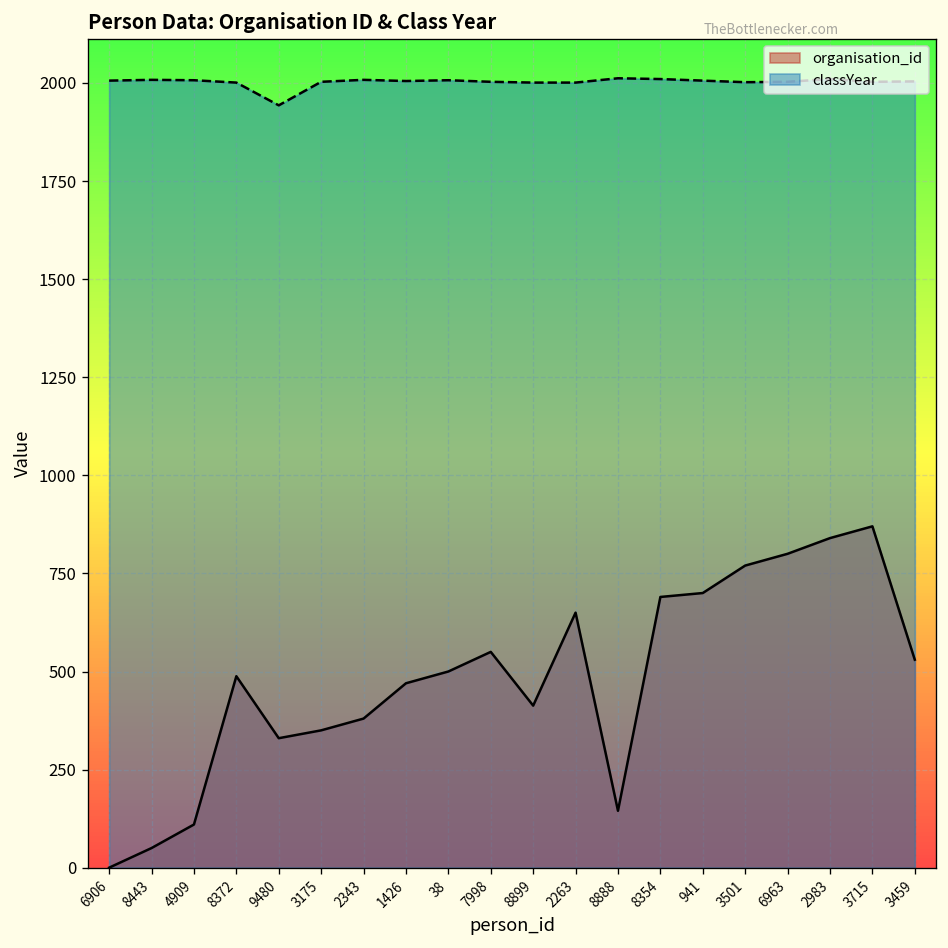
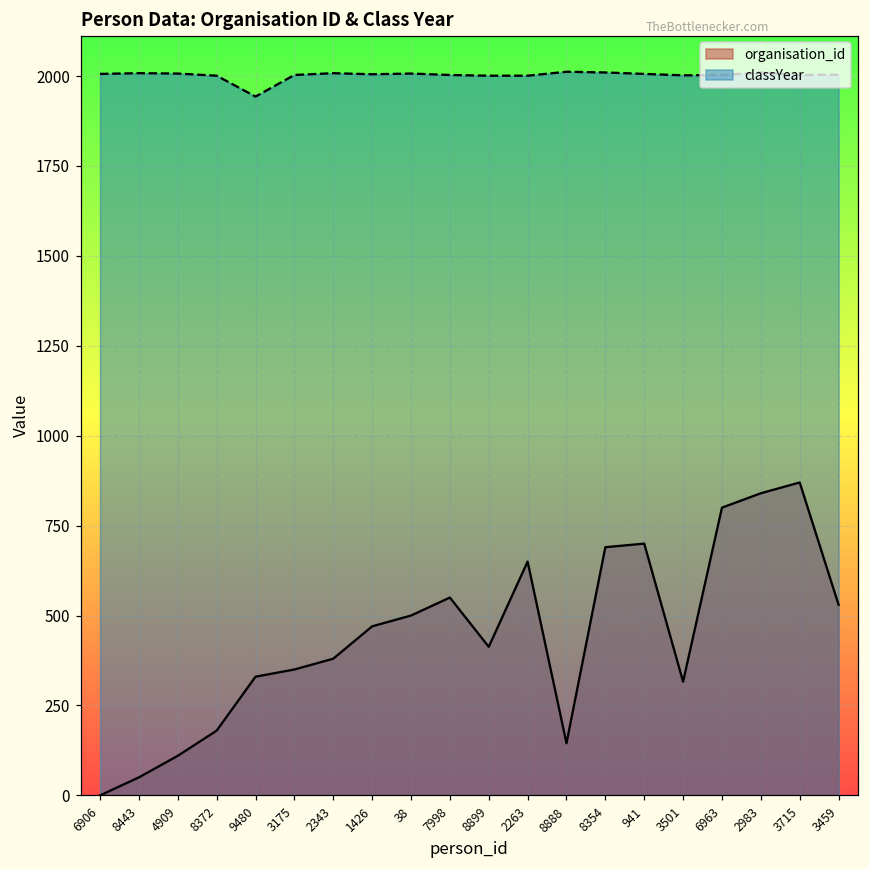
  {
    "organisation_id": {
      "6906": 0,
      "8443": 50,
      "4909": 110,
-     "8372": 490,
+     "8372": 180,
      "9480": 330,
      "3175": 350,
      "2343": 380,
      "1426": 470,
      "38": 500,
      "7998": 550,
      "8899": 410,
      "2263": 650,
      "8888": 150,
      "8354": 690,
      "941": 700,
-     "3501": 770,
+     "3501": 320,
      "6963": 800,
      "2983": 840,
      "3715": 870,
      "3459": 530
    },
    "classYear": {
      "6906": 2010,
      "8443": 2010,
      "4909": 2010,
      "8372": 2000,
      "9480": 1940,
      "3175": 2000,
      "2343": 2010,
      "1426": 2010,
      "38": 2010,
      "7998": 2000,
      "8899": 2000,
      "2263": 2000,
      "8888": 2010,
      "8354": 2010,
      "941": 2010,
      "3501": 2000
    }
  }
